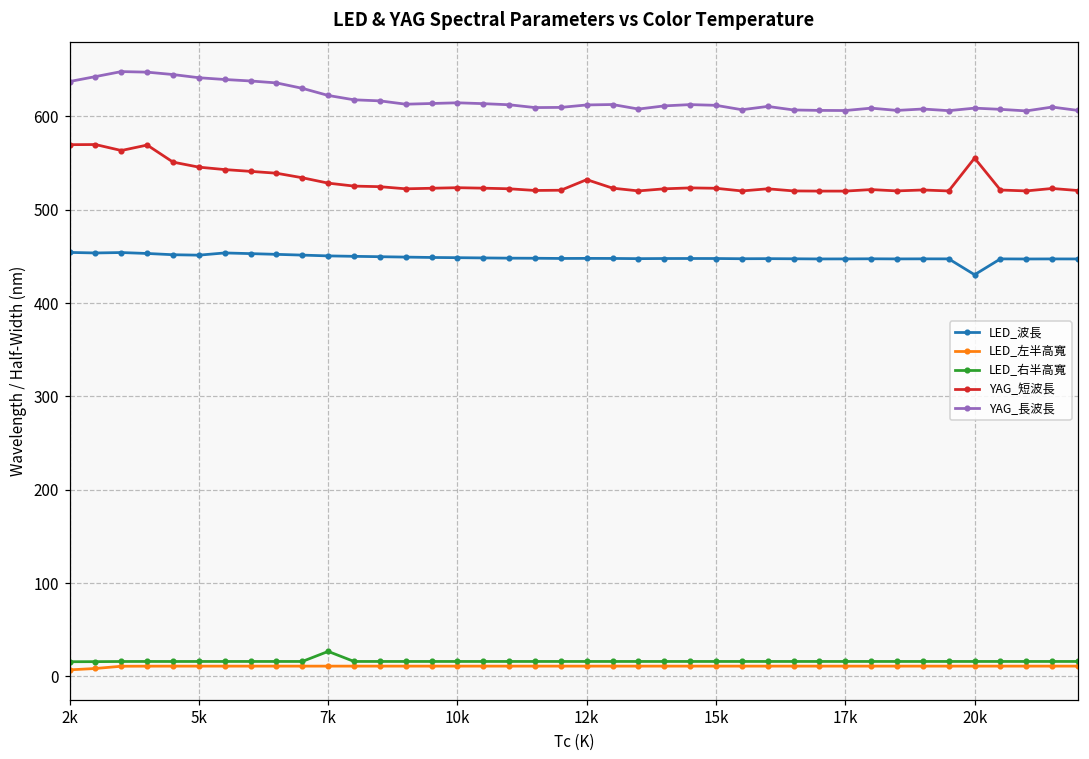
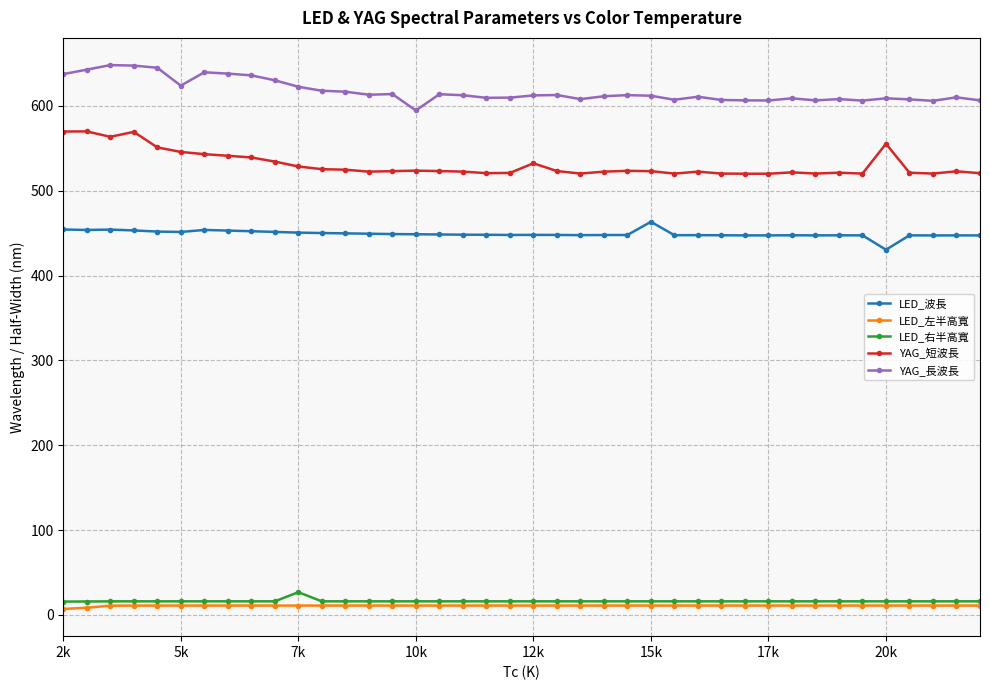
  {
    "LED_波長": {
      "2k": 450,
      "5k": 450,
      "7k": 450,
      "10k": 450,
      "12k": 450,
-     "15k": 450,
+     "15k": 460,
      "17k": 450,
      "20k": 430
    },
    "LED_左半高寬": {
      "2k": 10,
      "5k": 10,
      "7k": 10,
      "10k": 10,
      "12k": 10,
      "15k": 10,
      "17k": 10,
      "20k": 10
    },
    "LED_右半高寬": {
      "2k": 20,
      "5k": 20,
      "7k": 30,
      "10k": 20,
      "12k": 20,
      "15k": 20,
      "17k": 20,
      "20k": 20
    },
    "YAG_短波長": {
      "2k": 570,
      "5k": 550,
      "7k": 530,
      "10k": 520,
      "12k": 530,
      "15k": 520,
      "17k": 520,
      "20k": 560
    },
    "YAG_長波長": {
      "2k": 640,
-     "5k": 640,
+     "5k": 620,
      "7k": 620,
-     "10k": 610,
+     "10k": 590,
      "12k": 610,
      "15k": 610,
      "17k": 610,
      "20k": 610
    }
  }
